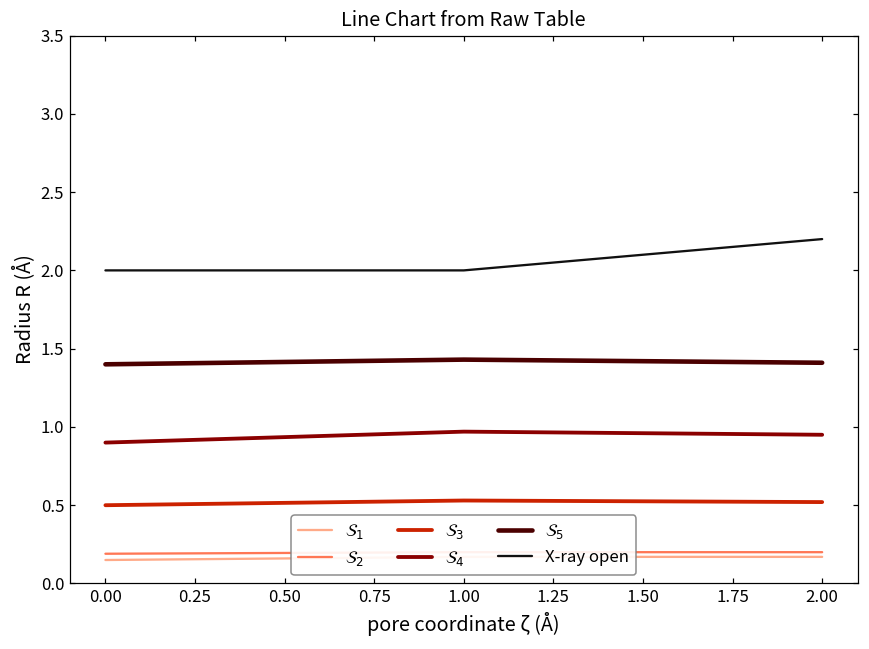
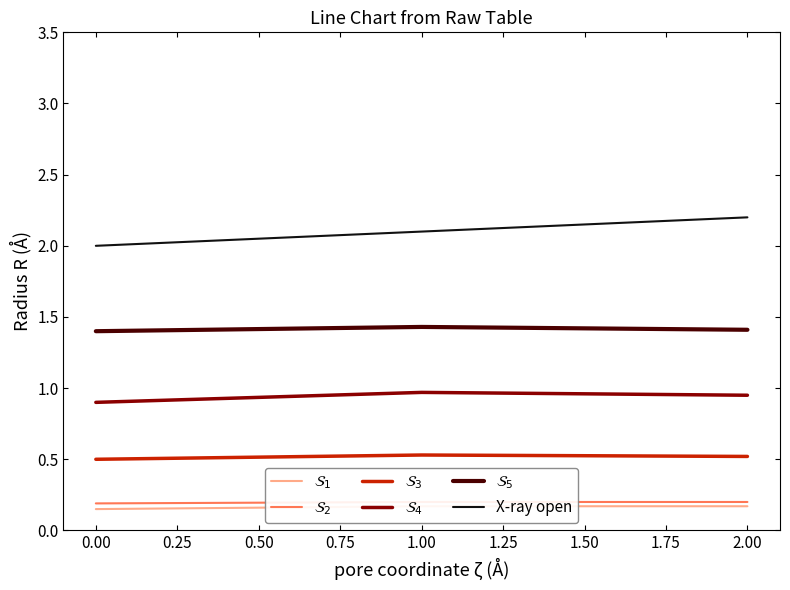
  {
    "X-ray open": {
      "0.00": 2.0,
-     "1.00": 2.0,
+     "1.00": 2.1,
      "2.00": 2.2
    }
  }
